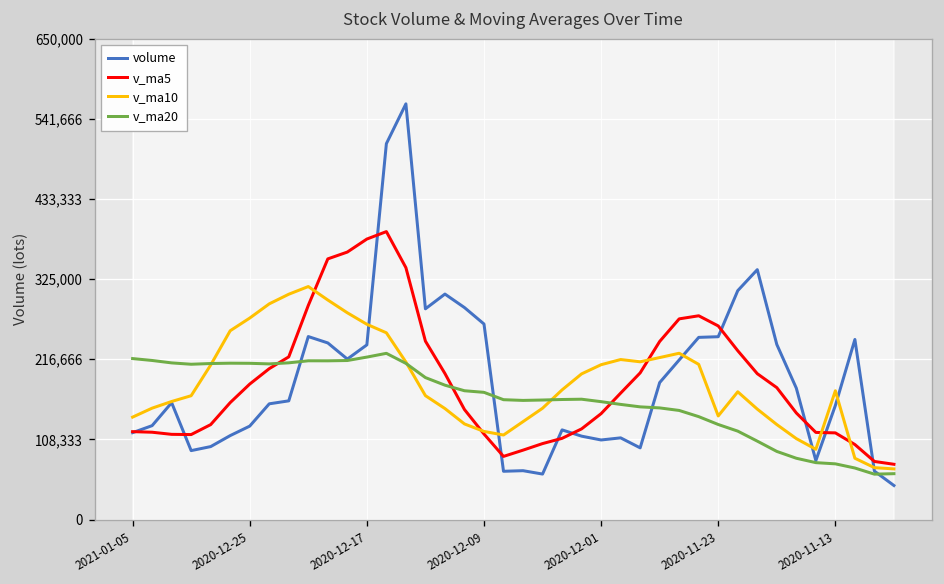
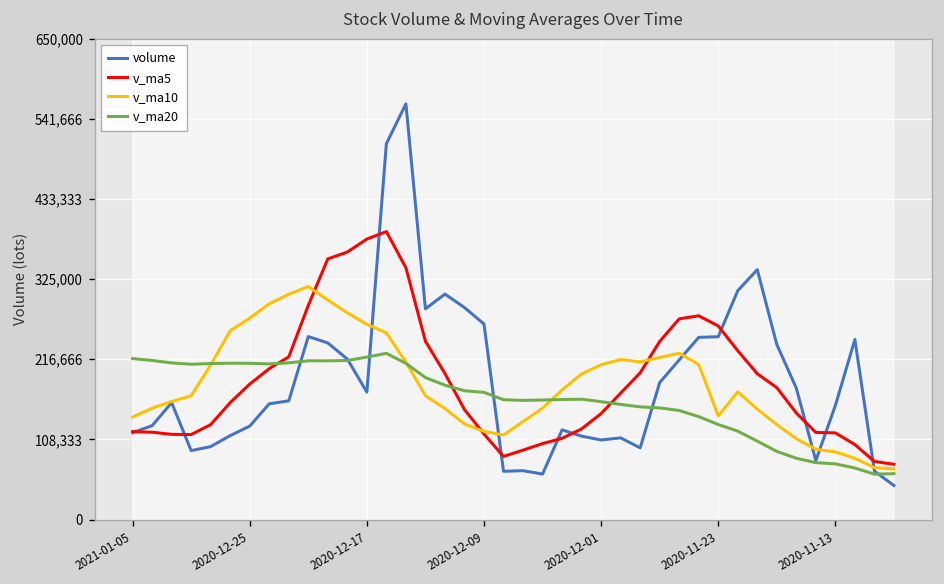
  {
    "volume": {
      "2020-12-25": "130,000",
-     "2020-12-17": "240,000",
+     "2020-12-17": "170,000",
      "2020-12-09": "260,000",
      "2020-12-01": "110,000",
      "2020-11-23": "250,000",
      "2020-11-13": "150,000"
    },
    "v_ma5": {
      "2020-12-25": "180,000",
      "2020-12-17": "380,000",
      "2020-12-01": "140,000",
      "2020-11-23": "260,000",
      "2020-11-13": "120,000"
    },
    "v_ma10": {
      "2021-01-05": "140,000",
      "2020-12-25": "270,000",
      "2020-12-17": "260,000",
      "2020-12-01": "210,000",
      "2020-11-23": "140,000",
-     "2020-11-13": "170,000"
+     "2020-11-13": "90,000"
    },
    "v_ma20": {
      "2021-01-05": "220,000",
      "2020-12-25": "210,000",
      "2020-12-17": "220,000",
      "2020-12-09": "170,000",
      "2020-12-01": "160,000",
      "2020-11-23": "130,000",
      "2020-11-13": "80,000"
    }
  }
